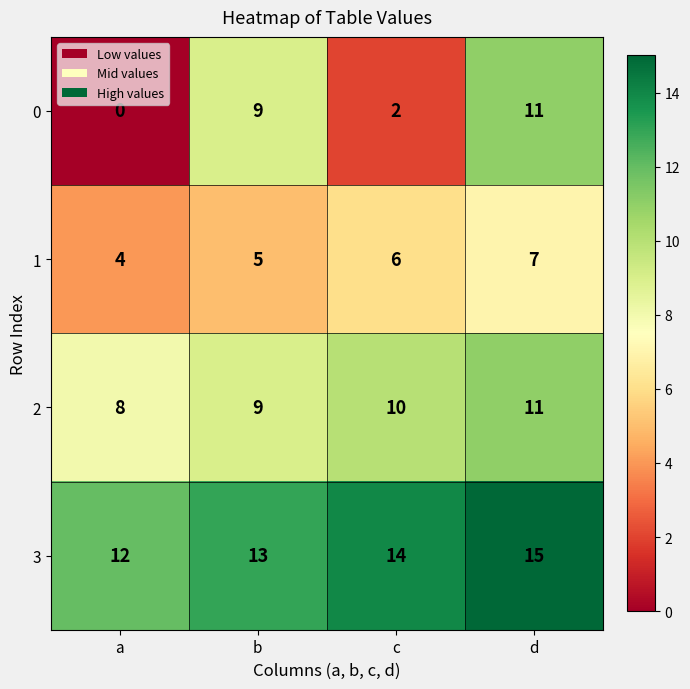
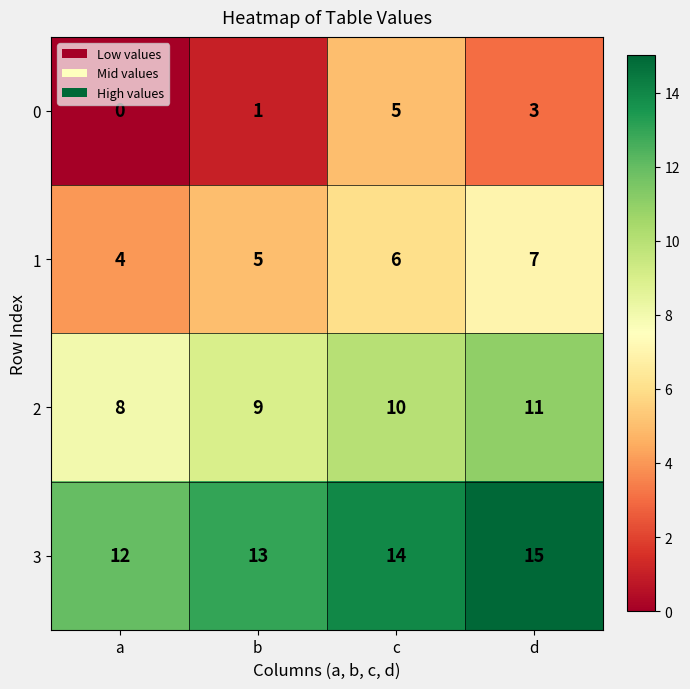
  {
    "0": {
-     "b": 9,
-     "c": 2,
-     "d": 11
+     "b": 1,
+     "c": 5,
+     "d": 3
    },
    "1": {
      "a": 4,
      "b": 5,
      "c": 6,
      "d": 7
    },
    "2": {
      "a": 8,
      "b": 9,
      "c": 10,
      "d": 11
    },
    "3": {
      "a": 12,
      "b": 13,
      "c": 14,
      "d": 15
    }
  }
